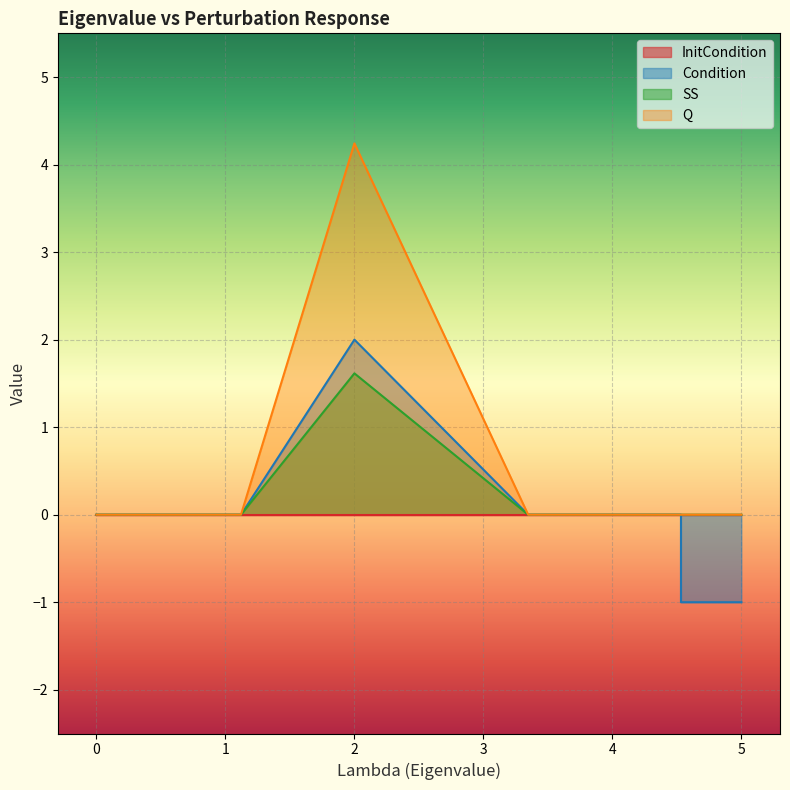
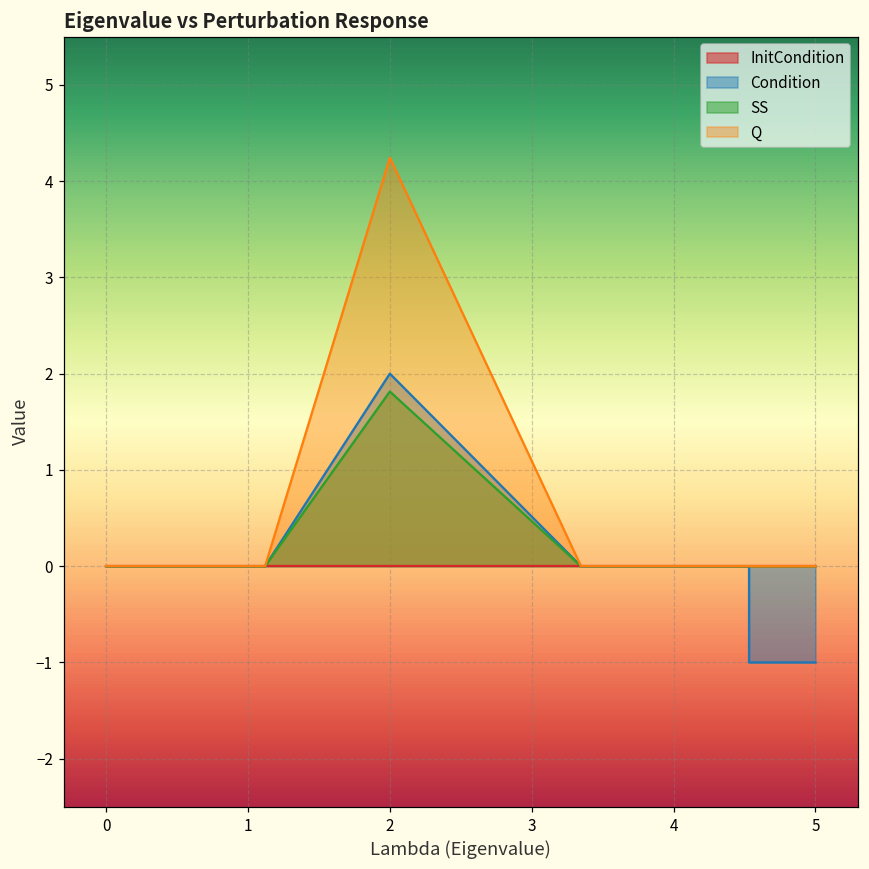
  {
    "InitCondition": {
      "2": 0.0
    },
    "SS": {
-     "2": 1.6
+     "2": 1.8
    },
    "Q": {
      "2": 4.2
    }
  }
